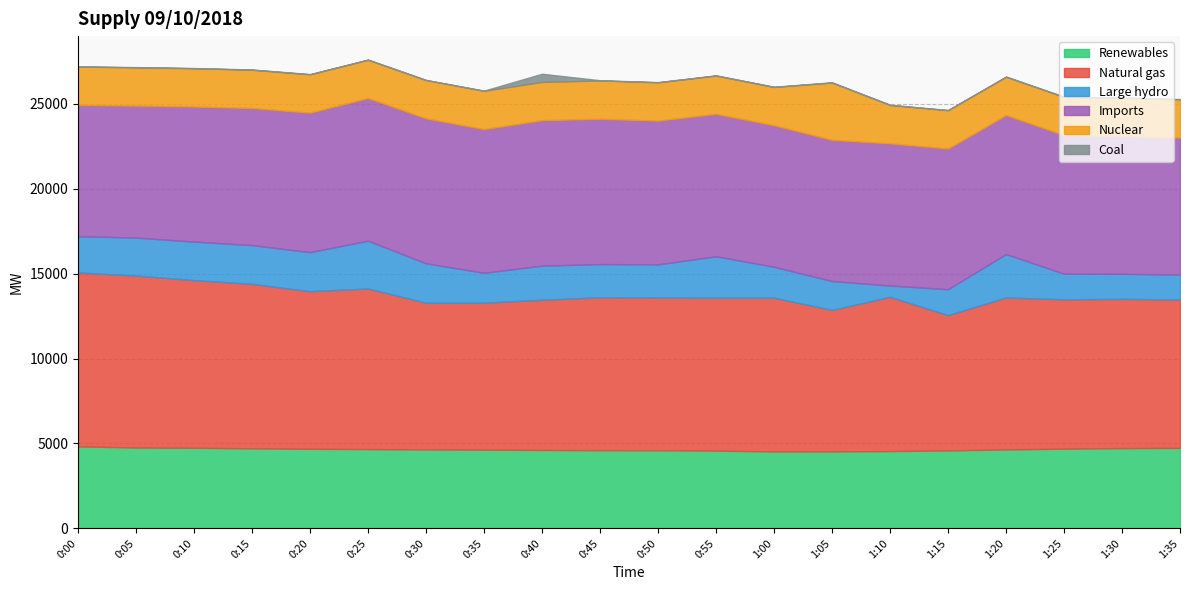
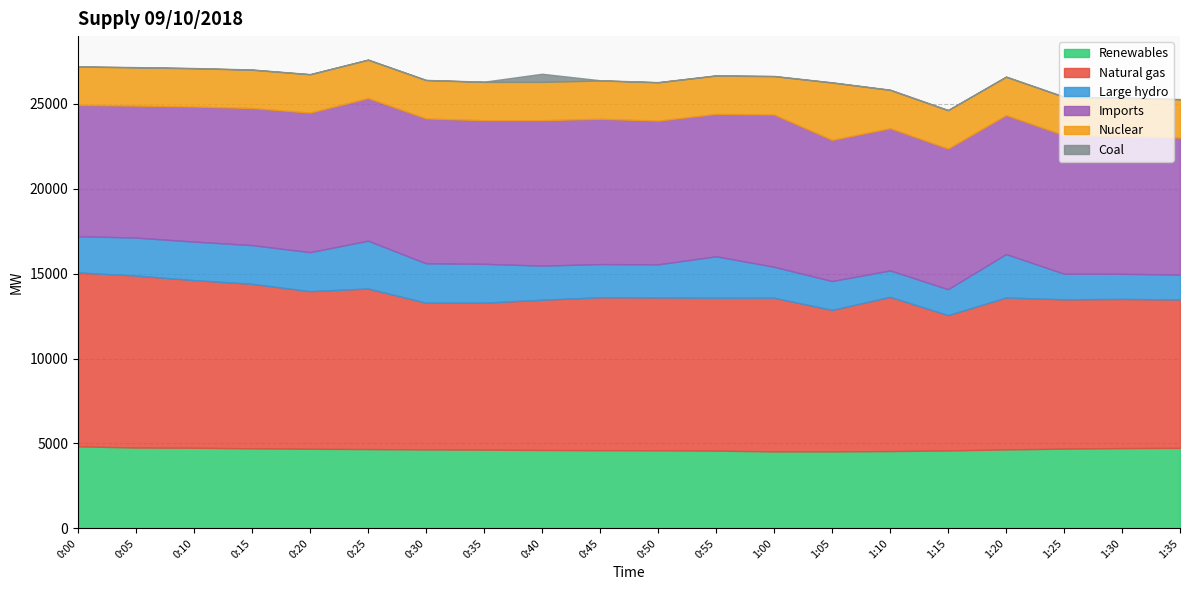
  {
    "Renewables": {
      "0:00": 4800,
      "0:05": 4800,
      "0:10": 4700,
      "0:15": 4700,
      "0:20": 4700,
      "0:25": 4700,
      "0:30": 4600,
      "0:35": 4600,
      "0:40": 4600,
      "0:45": 4600,
      "0:50": 4600,
      "0:55": 4600,
      "1:00": 4500,
      "1:05": 4500,
      "1:10": 4600,
      "1:15": 4600,
      "1:20": 4600,
      "1:25": 4700,
      "1:30": 4700,
      "1:35": 4700
    },
    "Natural gas": {
      "0:00": 10200,
      "0:05": 10100,
      "0:10": 9900,
      "0:15": 9700,
      "0:20": 9300,
      "0:25": 9500,
      "0:30": 8600,
      "0:35": 8700,
      "0:40": 8800,
      "0:45": 9000,
      "0:50": 9000,
      "0:55": 9000,
      "1:00": 9100,
      "1:05": 8300,
      "1:10": 9100,
      "1:15": 8000,
      "1:20": 8900,
      "1:25": 8800,
      "1:30": 8800,
      "1:35": 8700
    },
    "Large hydro": {
      "0:00": 2100,
      "0:05": 2200,
      "0:10": 2300,
      "0:15": 2300,
      "0:20": 2300,
      "0:25": 2800,
      "0:30": 2300,
-     "0:35": 1800,
+     "0:35": 2300,
      "0:40": 2000,
      "0:45": 2000,
      "0:50": 2000,
      "0:55": 2400,
      "1:00": 1800,
      "1:05": 1700,
-     "1:10": 700,
+     "1:10": 1600,
      "1:15": 1500,
      "1:20": 2600,
      "1:25": 1500,
      "1:30": 1500,
      "1:35": 1500
    },
    "Imports": {
      "0:00": 7700,
      "0:05": 7800,
      "0:10": 8000,
      "0:15": 8100,
      "0:20": 8200,
      "0:25": 8400,
      "0:30": 8500,
      "0:35": 8500,
      "0:40": 8600,
      "0:45": 8600,
      "0:50": 8500,
      "0:55": 8400,
-     "1:00": 8300,
+     "1:00": 9000,
      "1:05": 8300,
      "1:10": 8400,
      "1:15": 8300,
      "1:20": 8200,
      "1:35": 8100
    },
    "Nuclear": {
      "0:40": 2300
    },
    "Coal": {
      "0:40": 500
    }
  }
